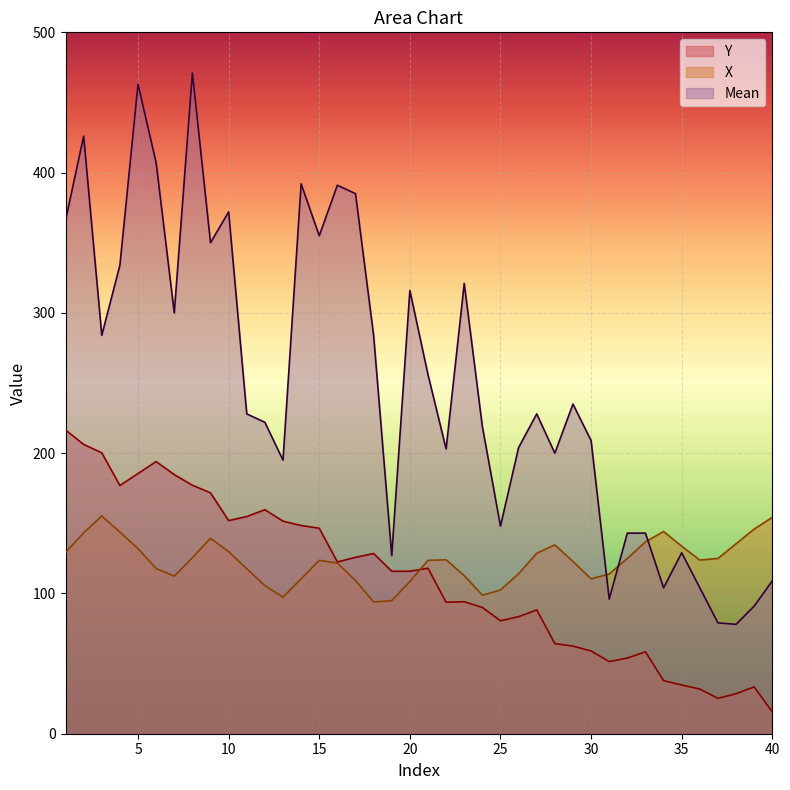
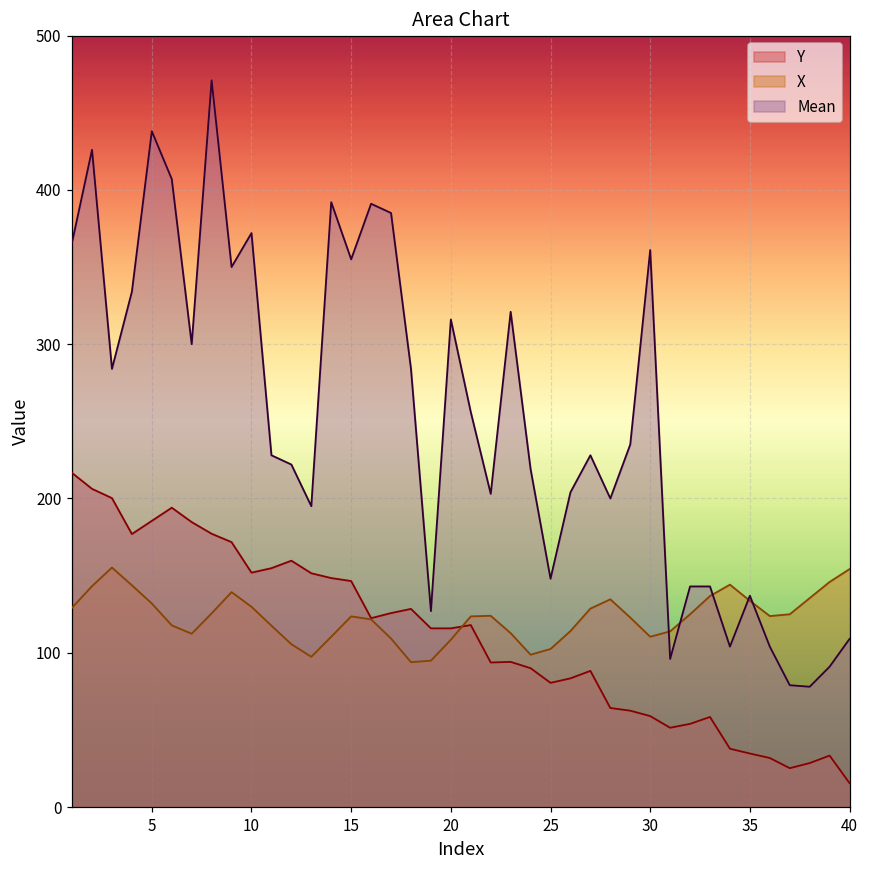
  {
    "Mean": {
-     "5": 463,
+     "5": 438,
      "10": 372,
      "15": 355,
      "20": 316,
      "25": 148,
-     "30": 209,
-     "35": 129,
+     "30": 361,
+     "35": 137,
      "40": 109
    }
  }
